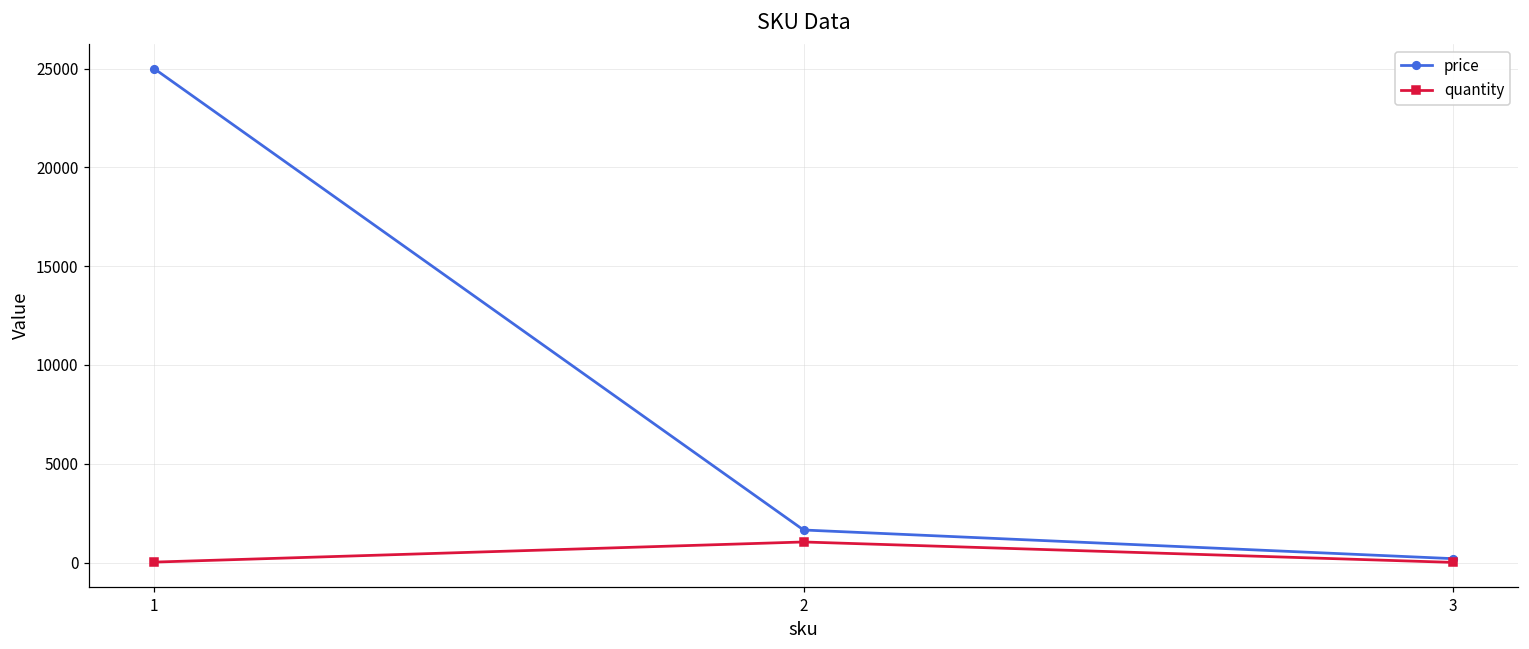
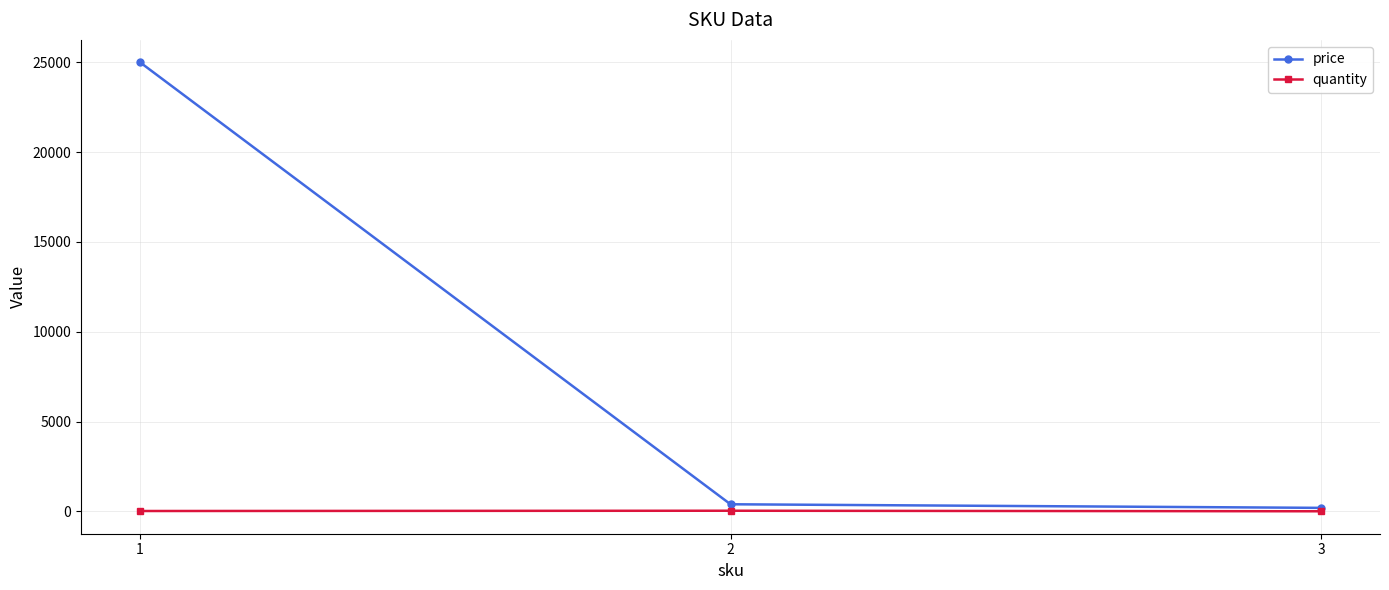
  {
    "price": {
      "1": 25000,
-     "2": 1700,
+     "2": 400,
      "3": 200
    },
    "quantity": {
      "1": 0,
-     "2": 1000,
+     "2": 0,
      "3": 0
    }
  }
